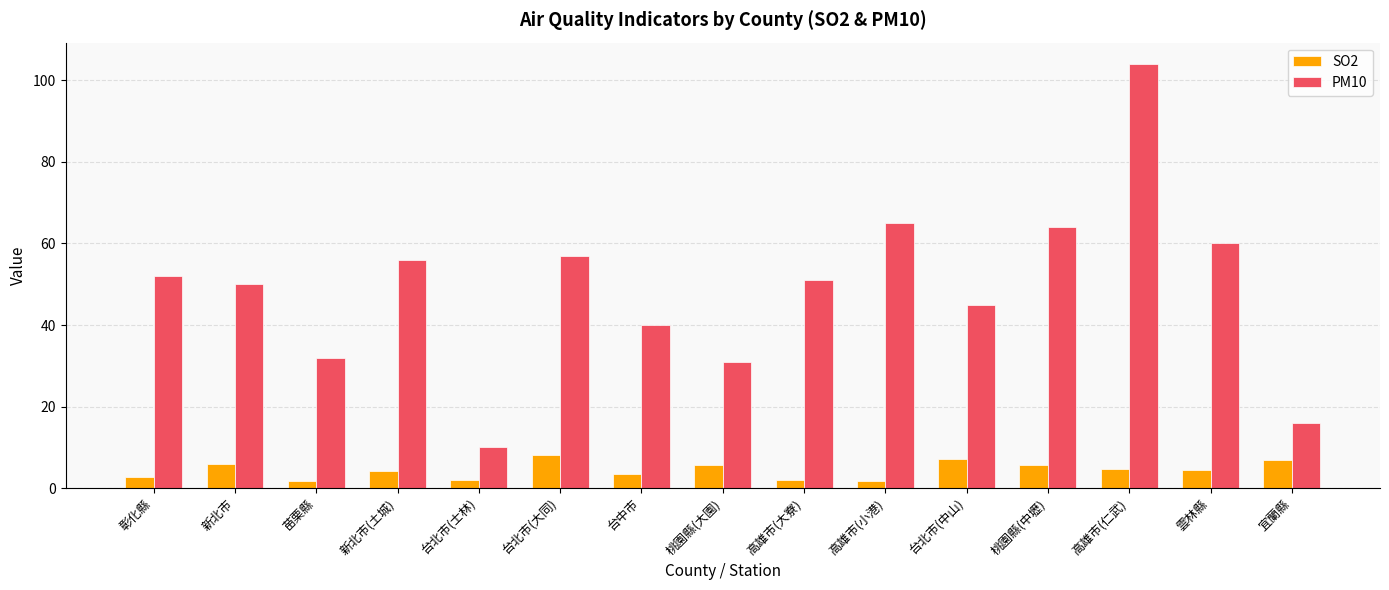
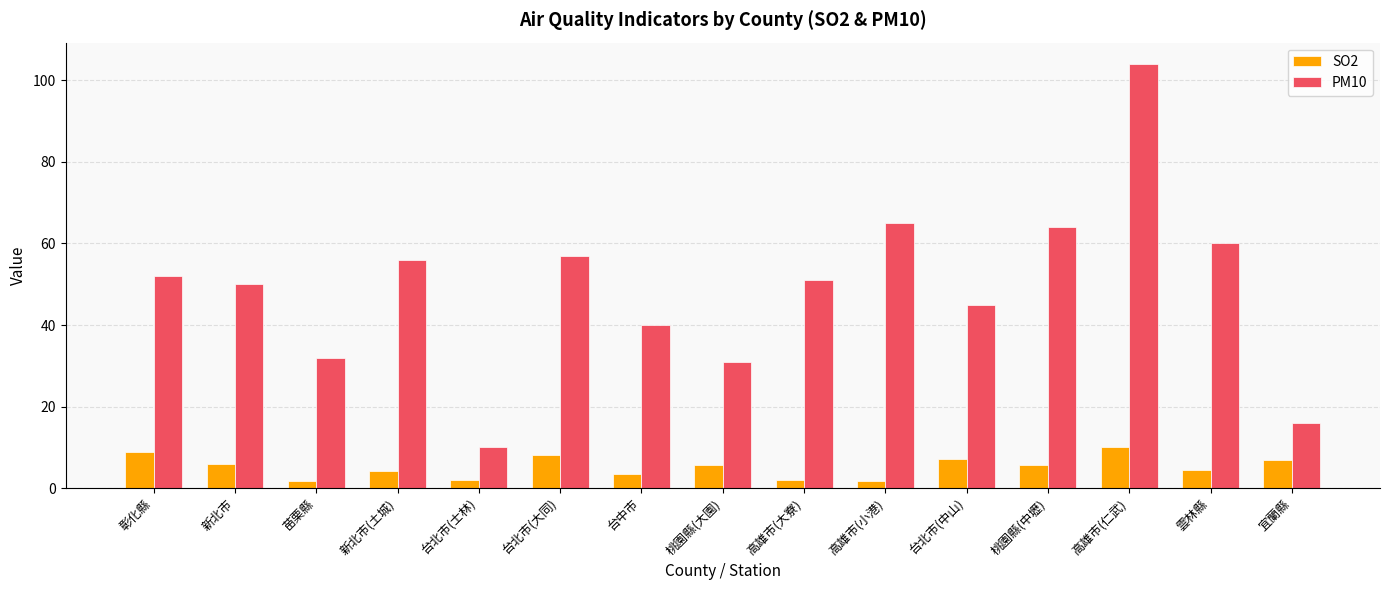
  {
    "SO2": {
-     "彰化縣": 3,
+     "彰化縣": 9,
      "新北市": 6,
      "苗栗縣": 2,
      "新北市(土城)": 4,
      "台北市(士林)": 2,
      "台北市(大同)": 8,
      "台中市": 3,
      "桃園縣(大園)": 6,
      "高雄市(大寮)": 2,
      "高雄市(小港)": 2,
      "台北市(中山)": 7,
      "桃園縣(中壢)": 6,
-     "高雄市(仁武)": 5,
+     "高雄市(仁武)": 10,
      "雲林縣": 4,
      "宜蘭縣": 7
    },
    "PM10": {
      "彰化縣": 52,
      "新北市": 50,
      "苗栗縣": 32,
      "新北市(土城)": 56,
      "台北市(士林)": 10,
      "台北市(大同)": 57,
      "台中市": 40,
      "桃園縣(大園)": 31,
      "高雄市(大寮)": 51,
      "高雄市(小港)": 65,
      "台北市(中山)": 45,
      "桃園縣(中壢)": 64,
      "高雄市(仁武)": 104,
      "雲林縣": 60,
      "宜蘭縣": 16
    }
  }
